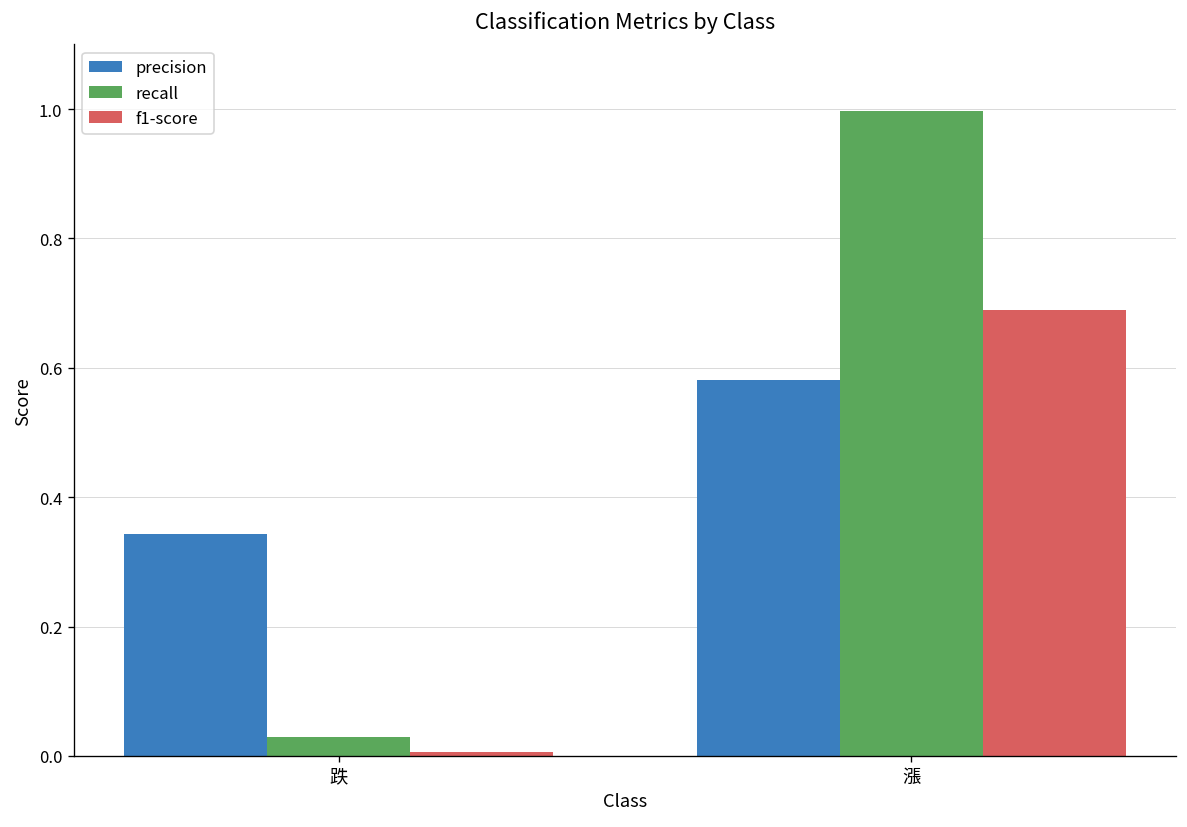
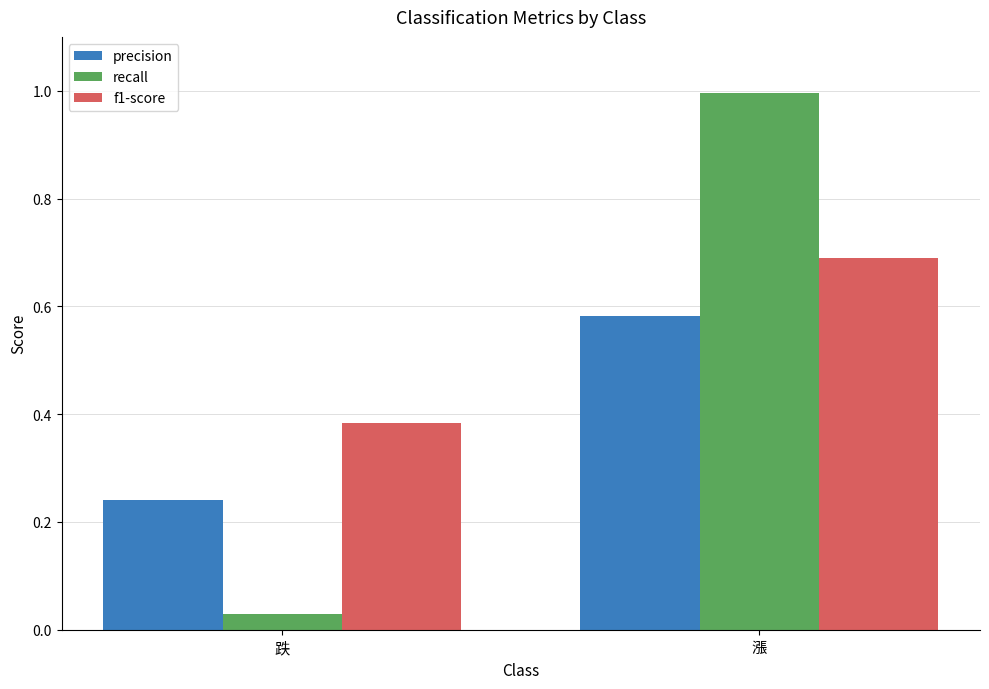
  {
    "precision": {
-     "跌": 0.34,
+     "跌": 0.24,
      "漲": 0.58
    },
    "recall": {
      "跌": 0.03,
      "漲": 1.00
    },
    "f1-score": {
-     "跌": 0.01,
+     "跌": 0.38,
      "漲": 0.69
    }
  }
